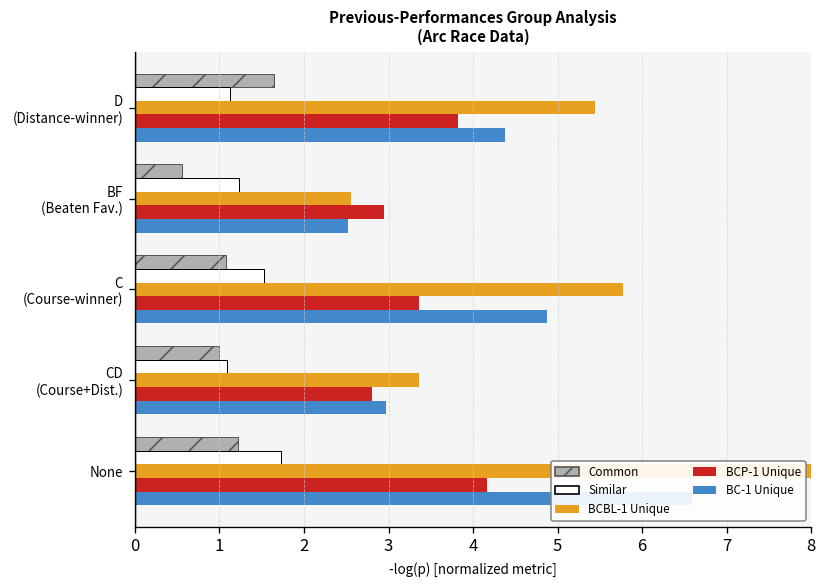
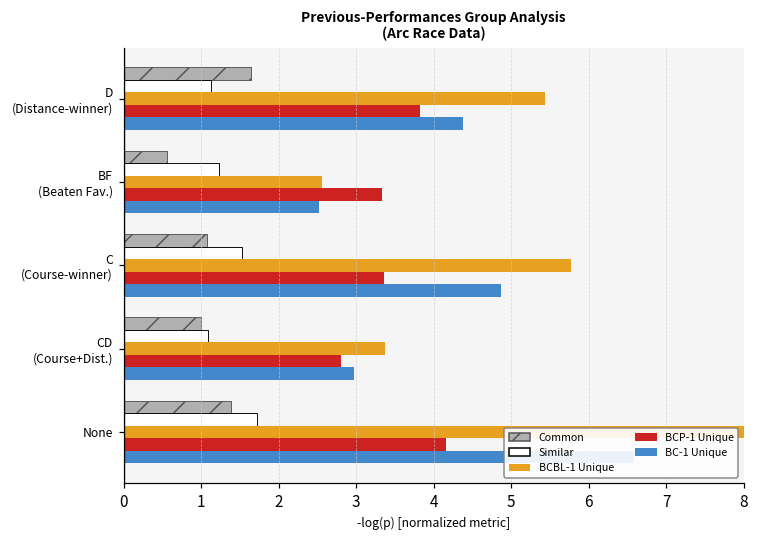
  {
    "Common": {
      "D (Distance-winner)": 1.6,
      "BF (Beaten Fav.)": 0.6,
      "C (Course-winner)": 1.1,
      "CD (Course+Dist.)": 1.0,
-     "None": 1.2
+     "None": 1.4
    },
    "Similar": {
      "D (Distance-winner)": 1.1,
      "BF (Beaten Fav.)": 1.2,
      "C (Course-winner)": 1.5,
      "CD (Course+Dist.)": 1.1,
      "None": 1.7
    },
    "BCBL-1 Unique": {
      "D (Distance-winner)": 5.4,
      "BF (Beaten Fav.)": 2.6,
      "C (Course-winner)": 5.8,
      "CD (Course+Dist.)": 3.4
    },
    "BCP-1 Unique": {
      "D (Distance-winner)": 3.8,
-     "BF (Beaten Fav.)": 3.0,
+     "BF (Beaten Fav.)": 3.3,
      "C (Course-winner)": 3.4,
      "CD (Course+Dist.)": 2.8,
      "None": 4.2
    },
    "BC-1 Unique": {
      "D (Distance-winner)": 4.4,
      "BF (Beaten Fav.)": 2.5,
      "C (Course-winner)": 4.9,
      "CD (Course+Dist.)": 3.0
    }
  }
